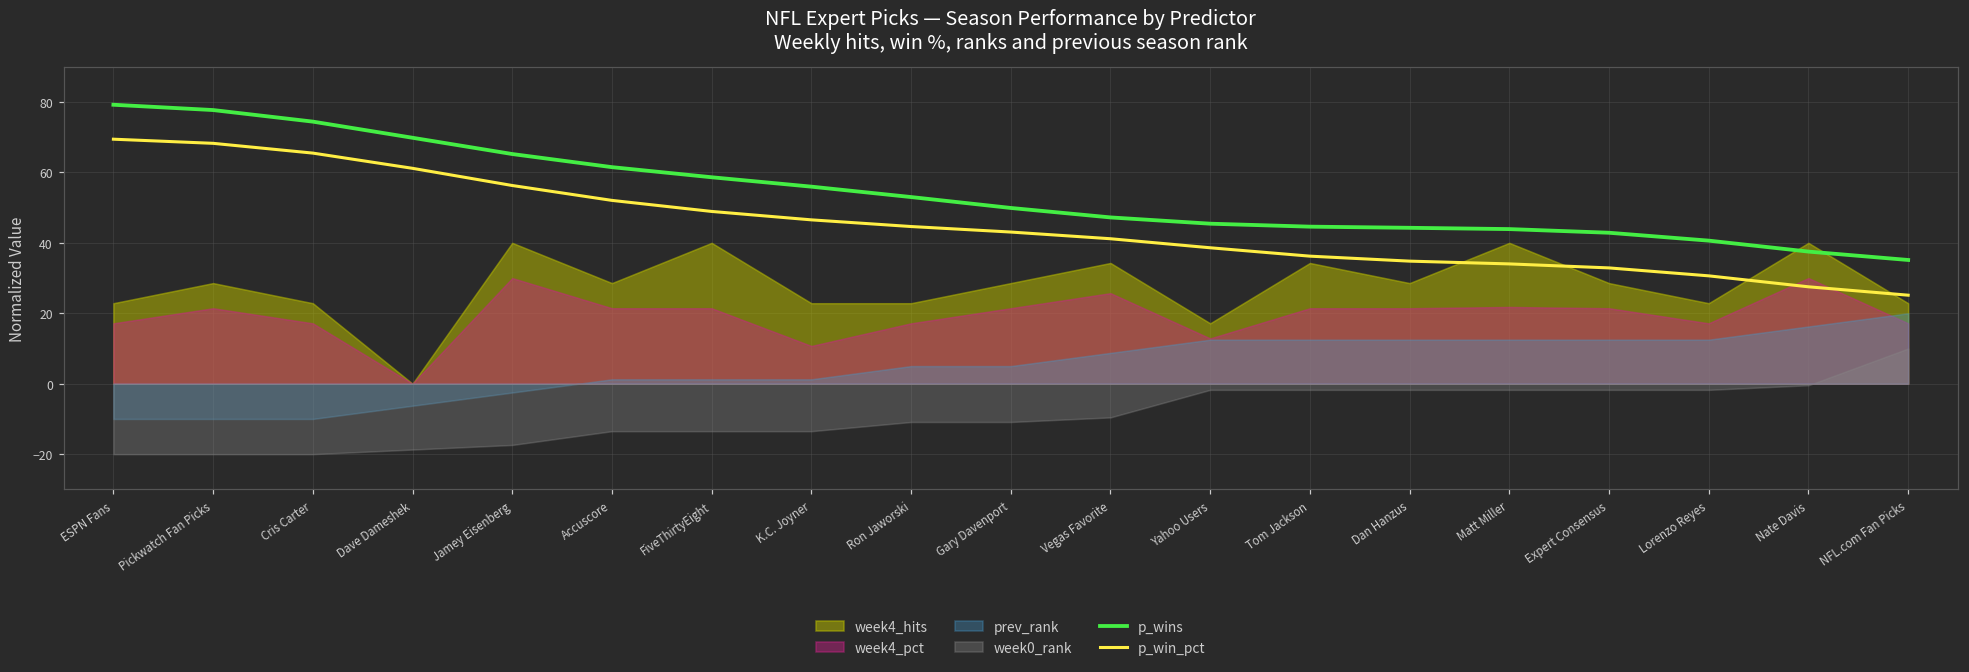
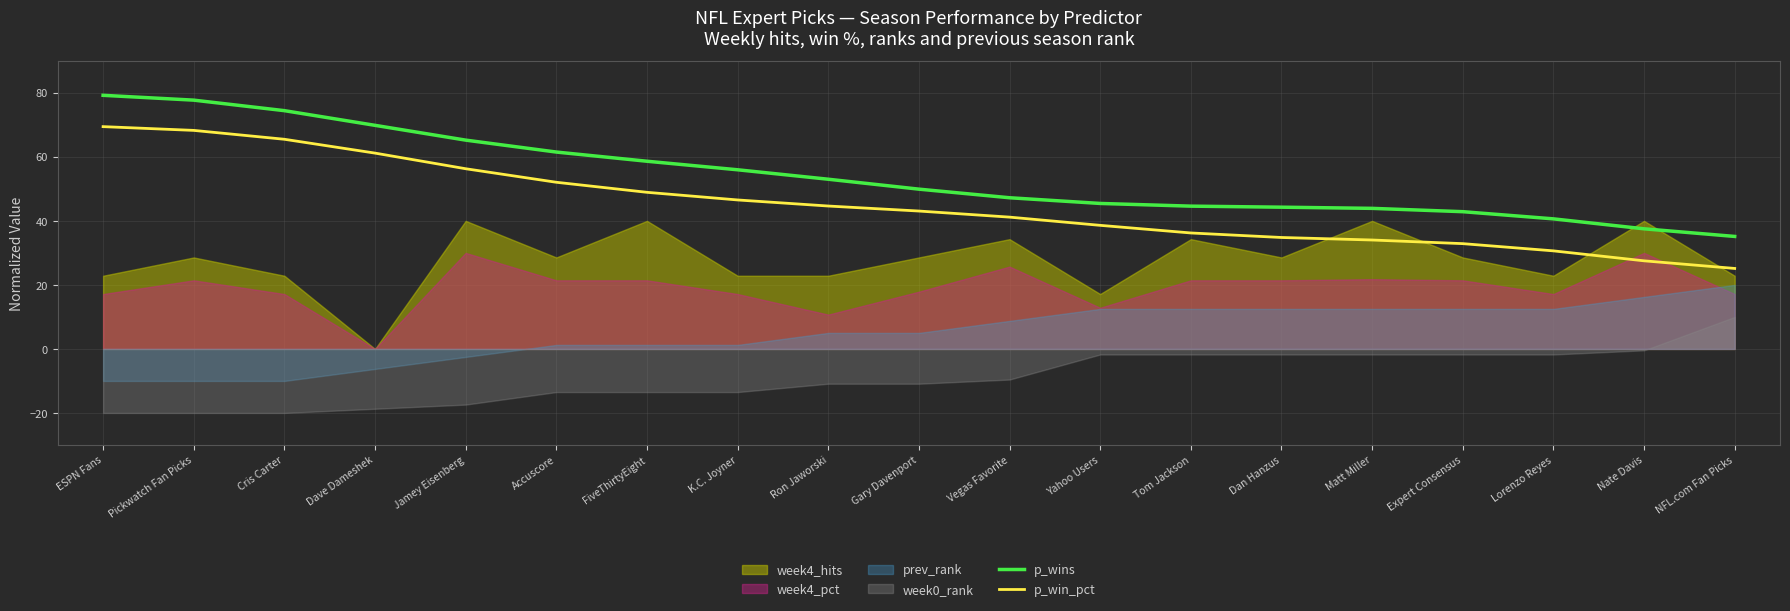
  {
    "p_wins": {
      "ESPN Fans": 79,
      "Pickwatch Fan Picks": 78,
      "Cris Carter": 74,
      "Dave Dameshek": 70,
      "Jamey Eisenberg": 65,
      "Accuscore": 62,
      "FiveThirtyEight": 59,
      "K.C. Joyner": 56,
      "Ron Jaworski": 53,
      "Gary Davenport": 50,
      "Vegas Favorite": 47,
      "Yahoo Users": 45,
      "Tom Jackson": 45,
      "Dan Hanzus": 44,
      "Matt Miller": 44,
      "Expert Consensus": 43,
      "Lorenzo Reyes": 41,
      "Nate Davis": 38,
      "NFL.com Fan Picks": 35
    },
    "week4_hits": {
      "ESPN Fans": 23,
      "Pickwatch Fan Picks": 29,
      "Cris Carter": 23,
      "Jamey Eisenberg": 40,
      "Accuscore": 29,
      "FiveThirtyEight": 40,
      "K.C. Joyner": 23,
      "Ron Jaworski": 23,
      "Gary Davenport": 29,
      "Vegas Favorite": 34,
      "Yahoo Users": 17,
      "Tom Jackson": 34,
      "Dan Hanzus": 29,
      "Matt Miller": 40,
      "Expert Consensus": 29,
      "Lorenzo Reyes": 23,
      "Nate Davis": 40,
      "NFL.com Fan Picks": 23
    },
    "p_win_pct": {
      "ESPN Fans": 69,
      "Pickwatch Fan Picks": 68,
      "Cris Carter": 65,
      "Dave Dameshek": 61,
      "Jamey Eisenberg": 56,
      "Accuscore": 52,
      "FiveThirtyEight": 49,
      "K.C. Joyner": 47,
      "Ron Jaworski": 45,
      "Gary Davenport": 43,
      "Vegas Favorite": 41,
      "Yahoo Users": 39,
      "Tom Jackson": 36,
      "Dan Hanzus": 35,
      "Matt Miller": 34,
      "Expert Consensus": 33,
      "Lorenzo Reyes": 31,
      "Nate Davis": 28,
      "NFL.com Fan Picks": 25
    },
    "week4_pct": {
      "ESPN Fans": 17,
      "Pickwatch Fan Picks": 21,
      "Cris Carter": 17,
      "Jamey Eisenberg": 30,
      "Accuscore": 21,
      "FiveThirtyEight": 21,
-     "K.C. Joyner": 11,
-     "Ron Jaworski": 17,
-     "Gary Davenport": 21,
+     "K.C. Joyner": 17,
+     "Ron Jaworski": 11,
+     "Gary Davenport": 18,
      "Vegas Favorite": 26,
      "Tom Jackson": 21,
      "Dan Hanzus": 21,
      "Matt Miller": 22,
      "Expert Consensus": 21,
      "Lorenzo Reyes": 17,
      "Nate Davis": 30,
      "NFL.com Fan Picks": 17
    }
  }
